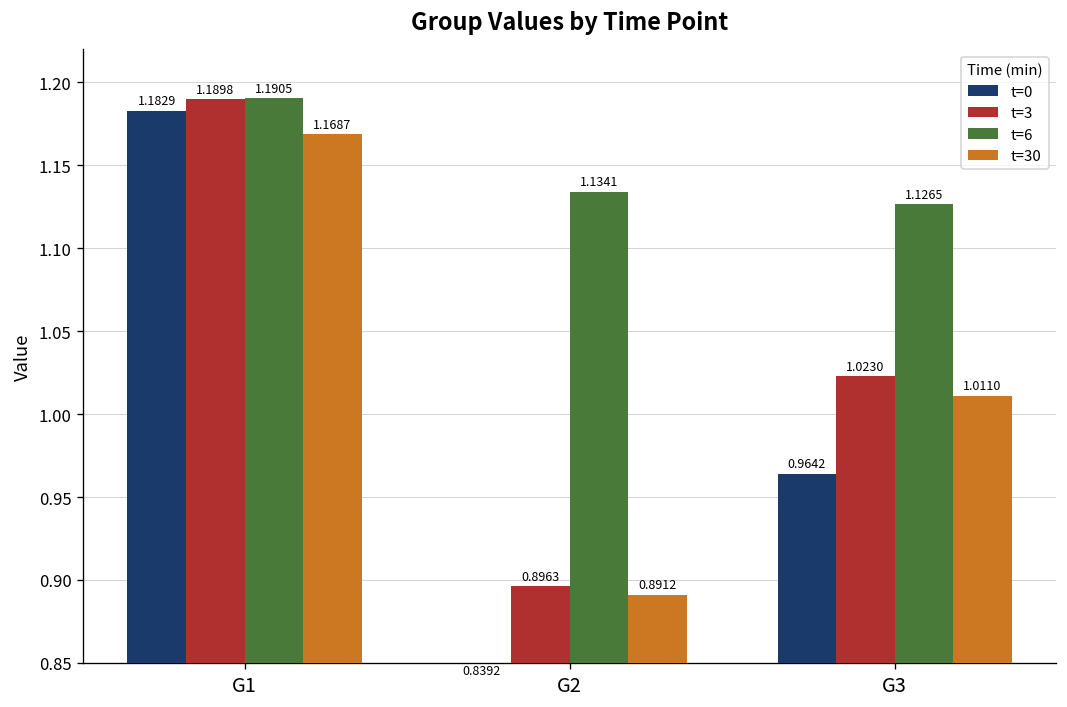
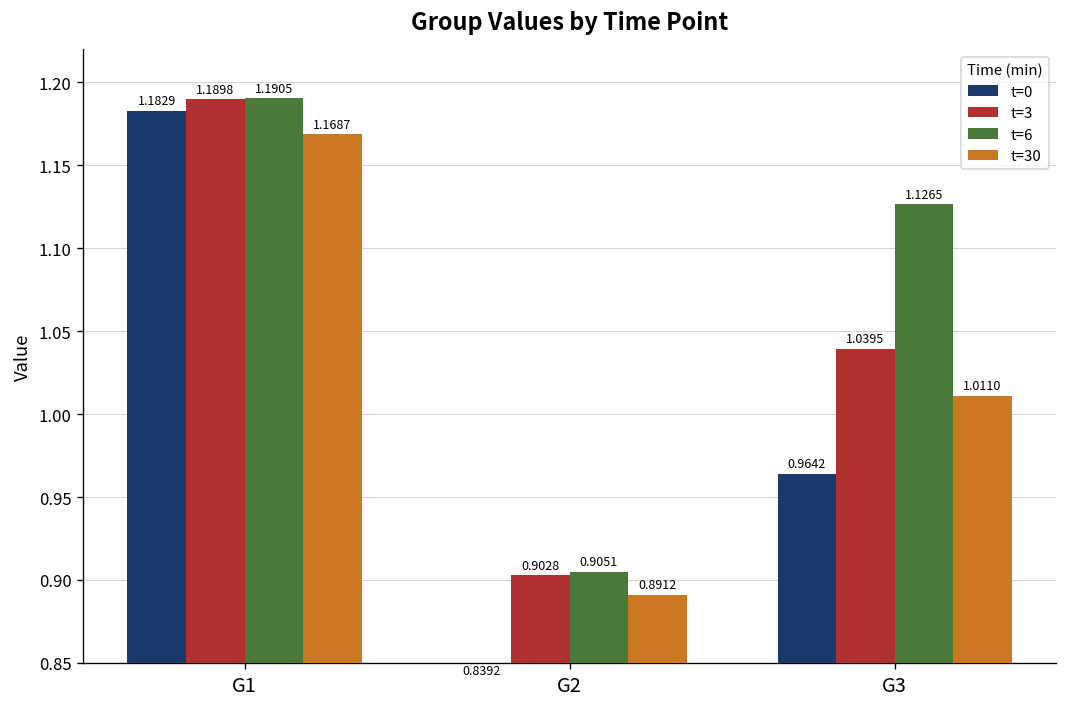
  {
    "t=0": {
      "G1": 1.1829,
      "G3": 0.9642
    },
    "t=3": {
      "G1": 1.1898,
-     "G2": 0.8963,
-     "G3": 1.0230
+     "G2": 0.9028,
+     "G3": 1.0395
    },
    "t=6": {
      "G1": 1.1905,
-     "G2": 1.1341,
+     "G2": 0.9051,
      "G3": 1.1265
    },
    "t=30": {
      "G1": 1.1687,
      "G2": 0.8912,
      "G3": 1.0110
    }
  }
